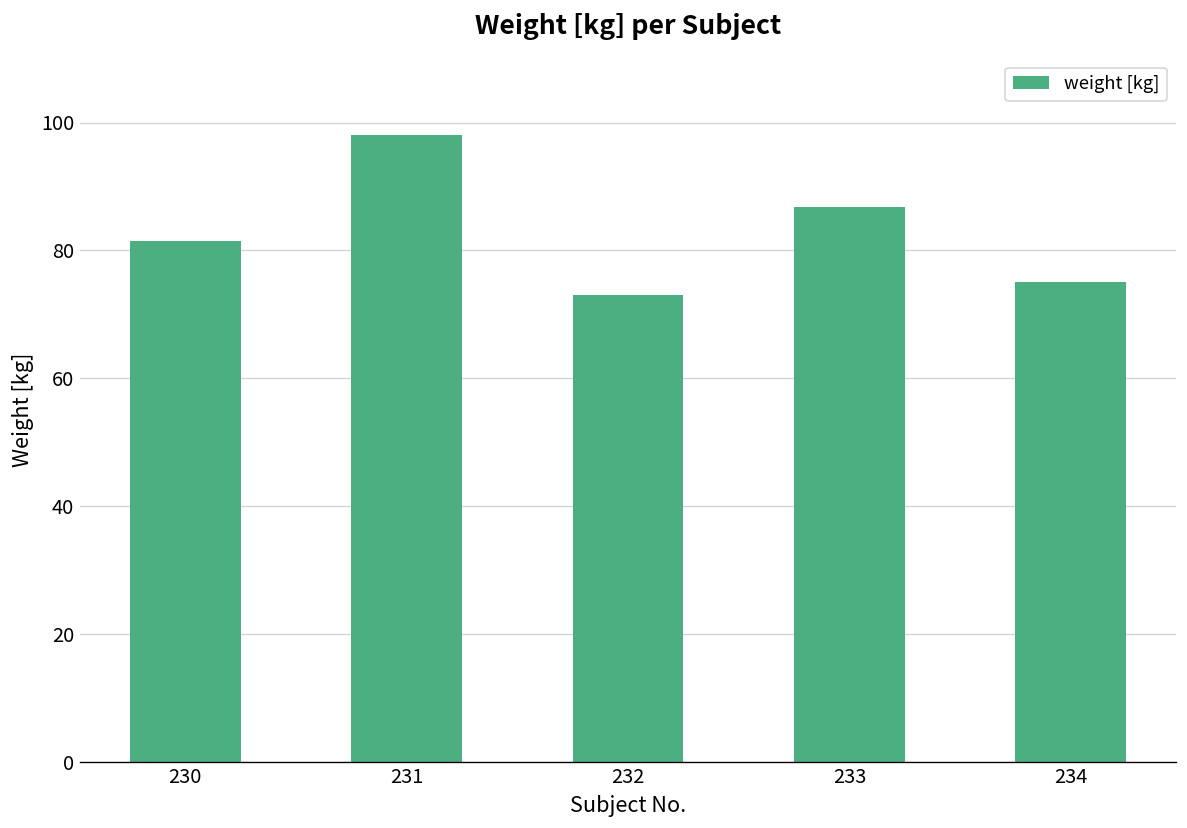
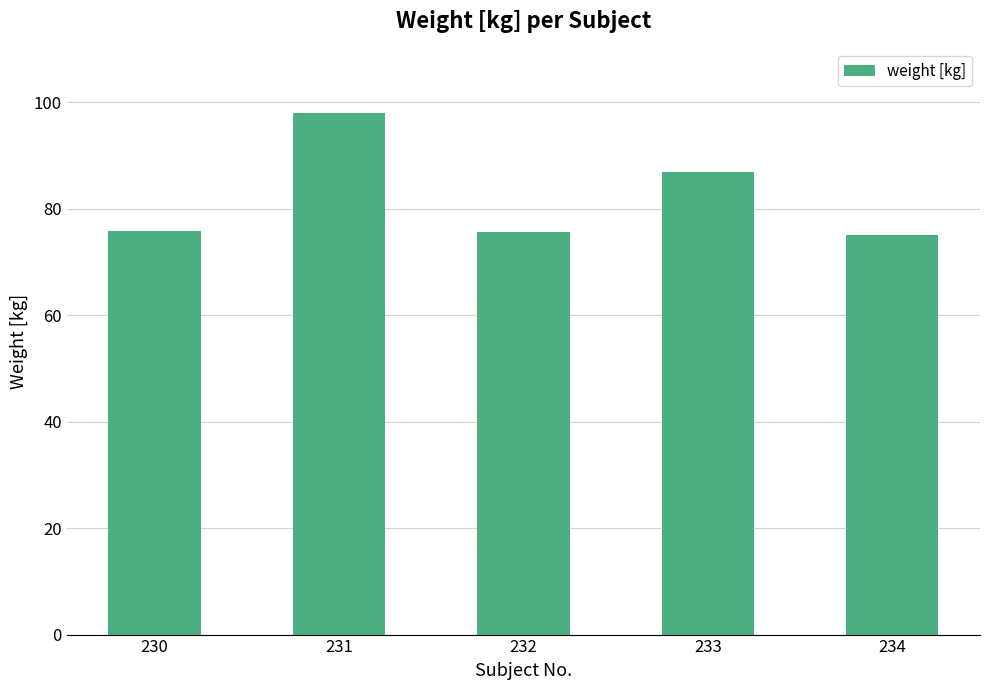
  {
-   "230": 81,
+   "230": 76,
    "231": 98,
-   "232": 73,
+   "232": 76,
    "233": 87,
    "234": 75
  }
